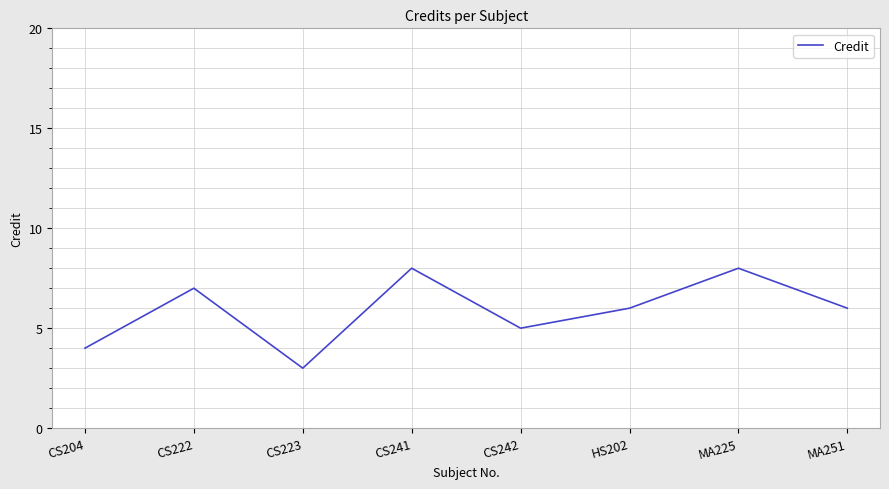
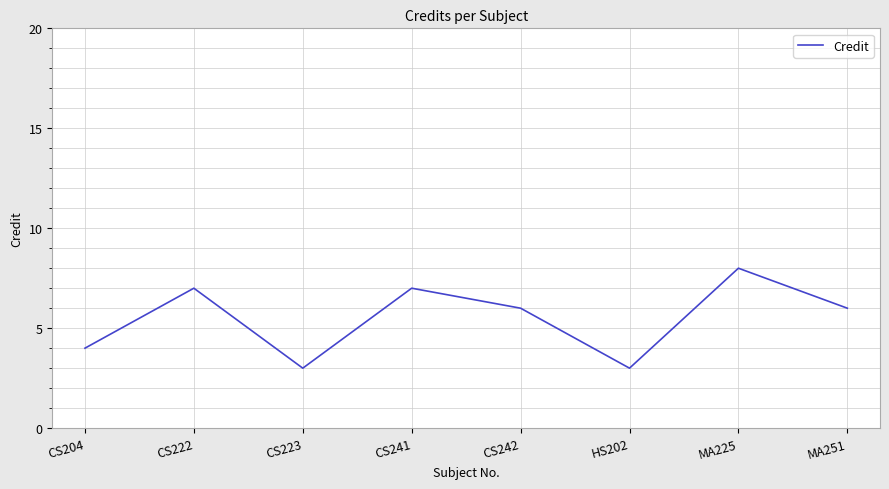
  {
    "CS204": 4,
    "CS222": 7,
    "CS223": 3,
-   "CS241": 8,
-   "CS242": 5,
-   "HS202": 6,
+   "CS241": 7,
+   "CS242": 6,
+   "HS202": 3,
    "MA225": 8,
    "MA251": 6
  }
